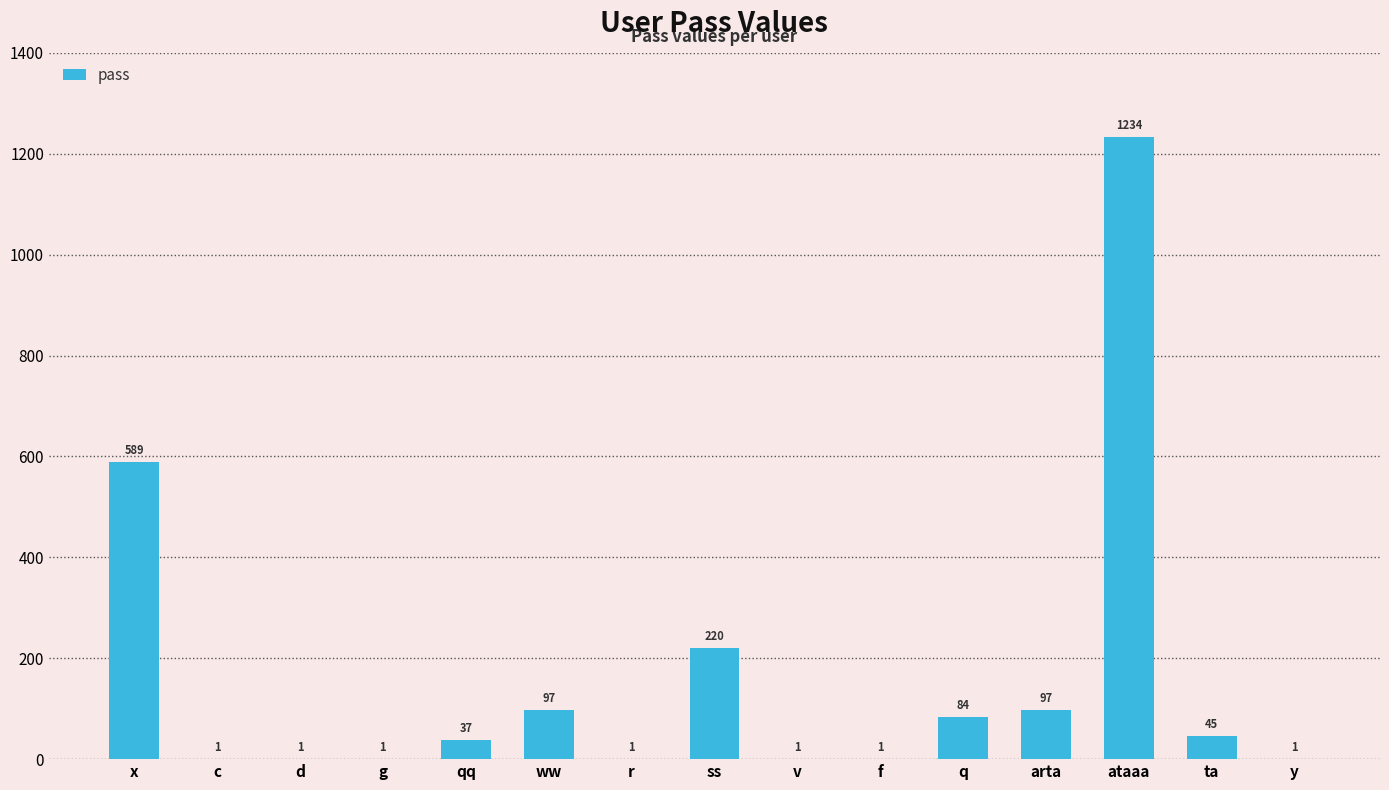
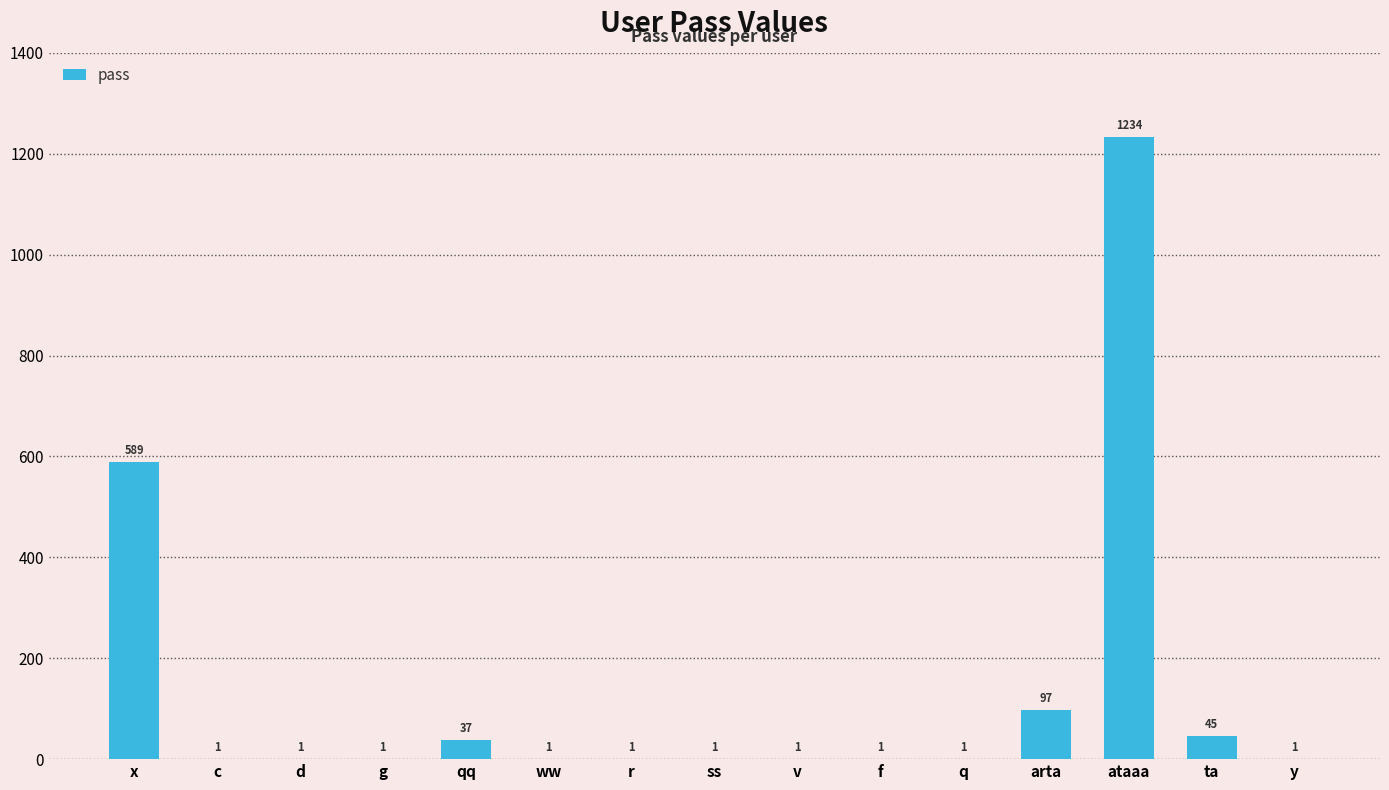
  {
    "x": 589,
    "c": 1,
    "d": 1,
    "g": 1,
    "qq": 37,
-   "ww": 97,
+   "ww": 1,
    "r": 1,
-   "ss": 220,
+   "ss": 1,
    "v": 1,
    "f": 1,
-   "q": 84,
+   "q": 1,
    "arta": 97,
    "ataaa": 1234,
    "ta": 45,
    "y": 1
  }
